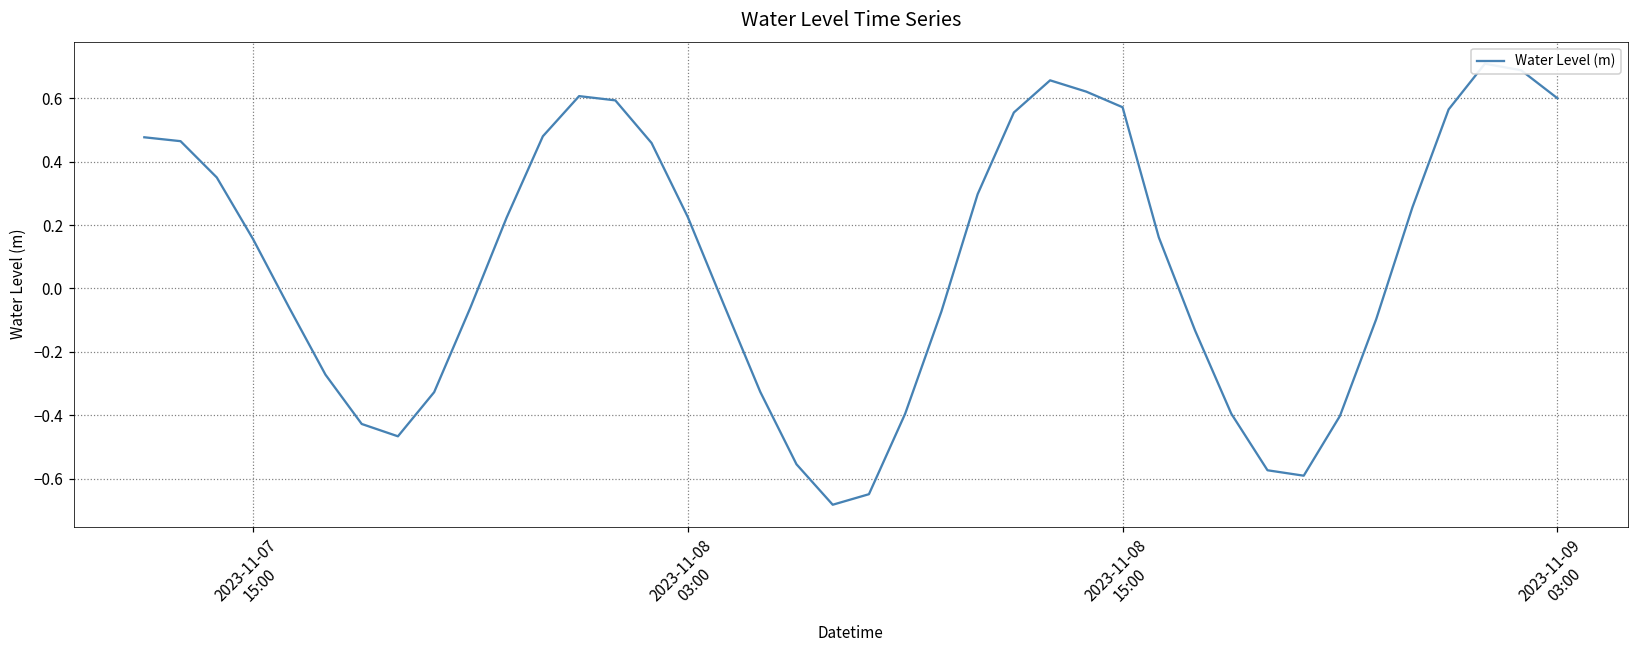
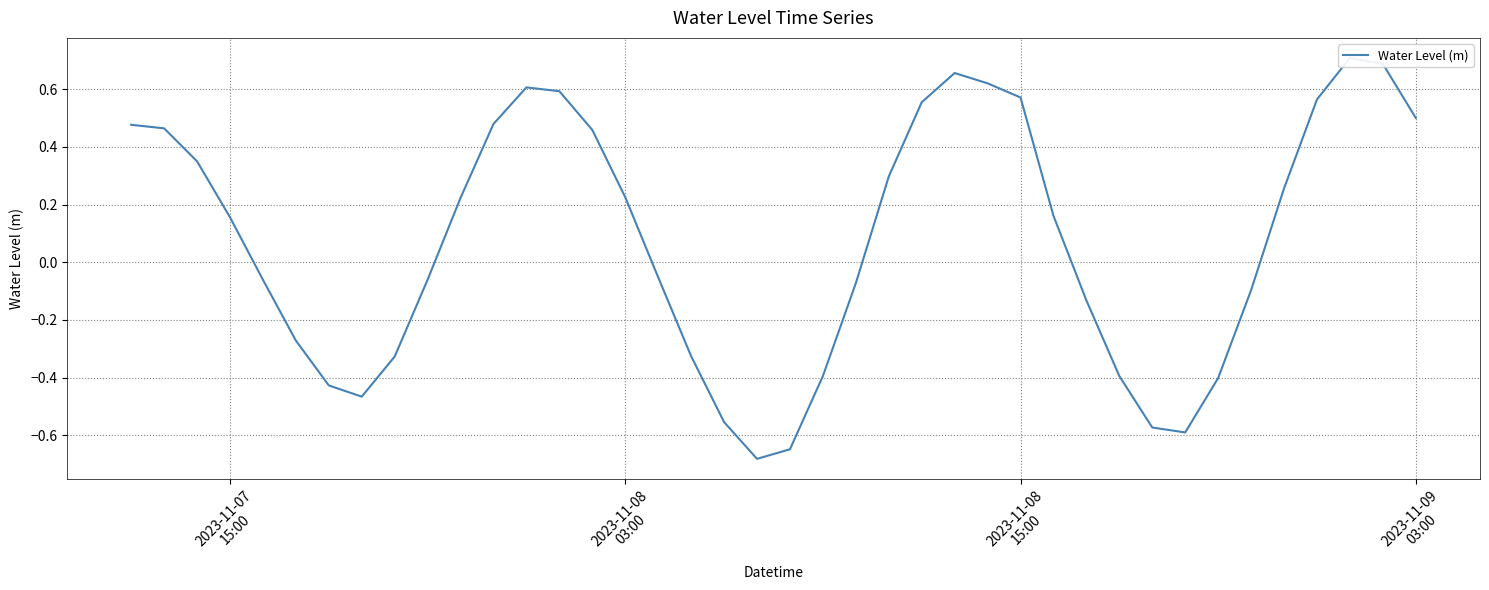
  {
    "2023-11-07 15:00": 0.16,
    "2023-11-08 03:00": 0.23,
    "2023-11-08 15:00": 0.57,
-   "2023-11-09 03:00": 0.60
+   "2023-11-09 03:00": 0.50
  }
